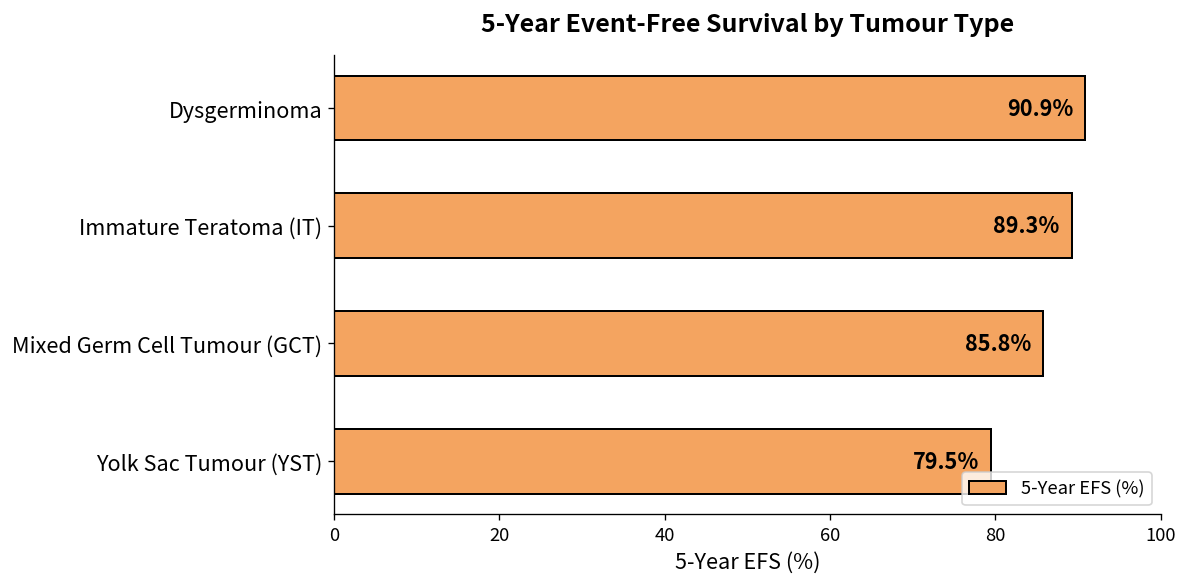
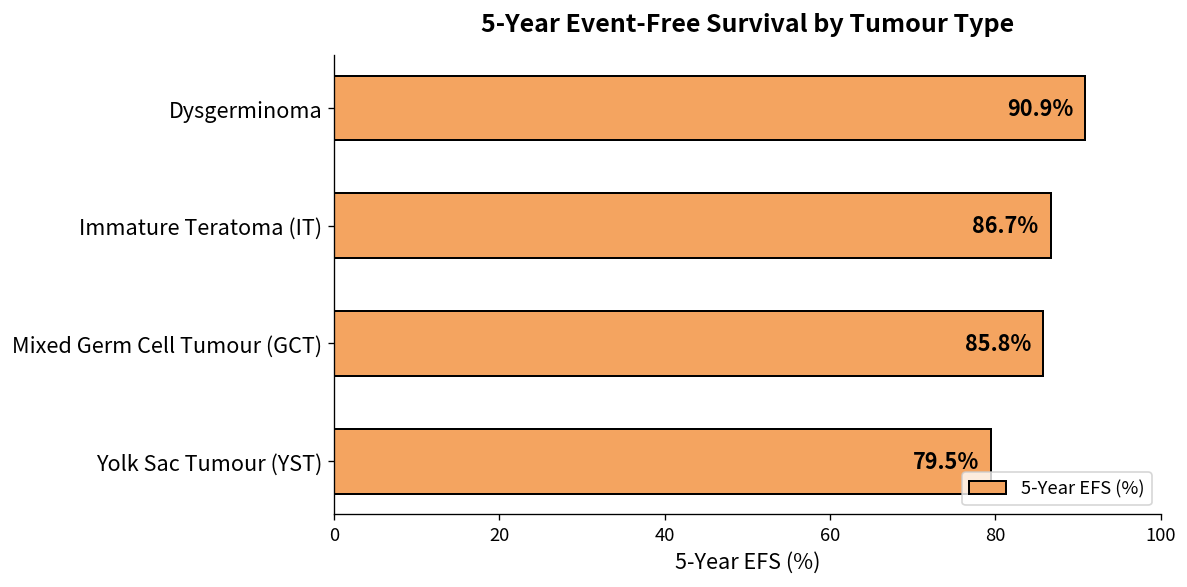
  {
    "Dysgerminoma": "90.9%",
-   "Immature Teratoma (IT)": "89.3%",
+   "Immature Teratoma (IT)": "86.7%",
    "Mixed Germ Cell Tumour (GCT)": "85.8%"
  }
